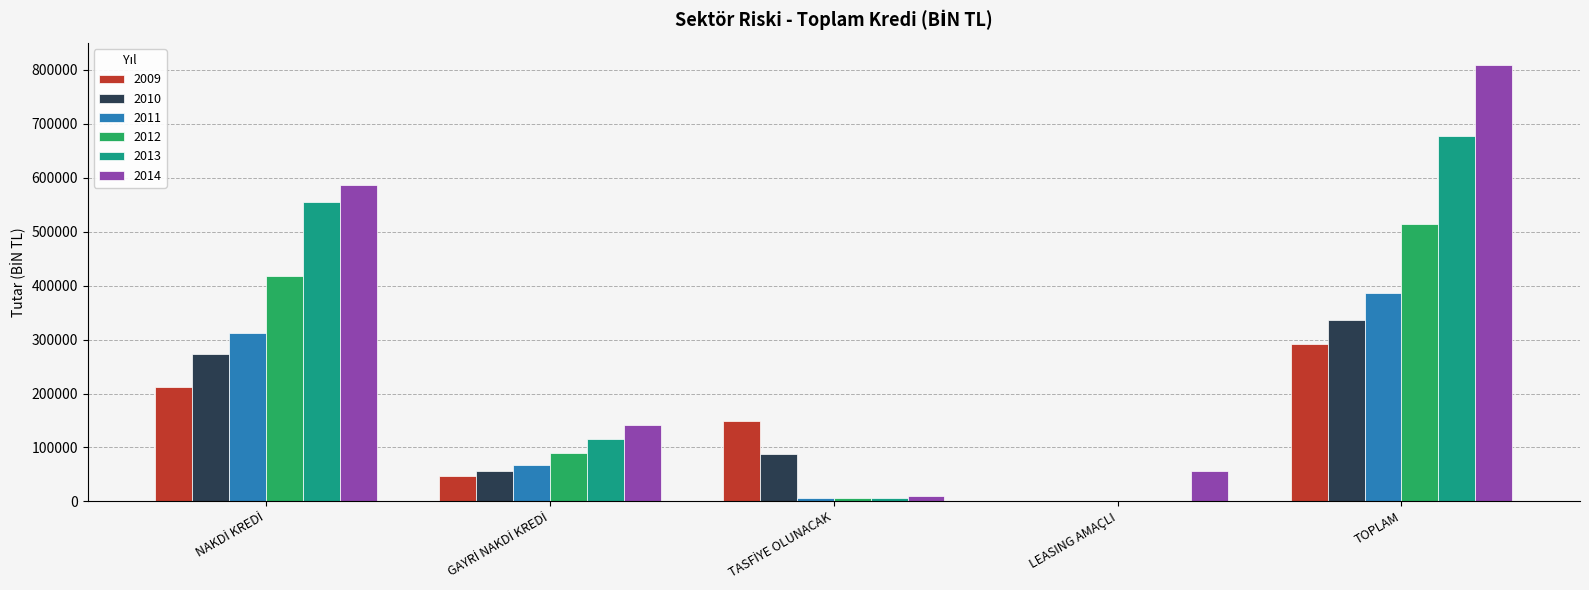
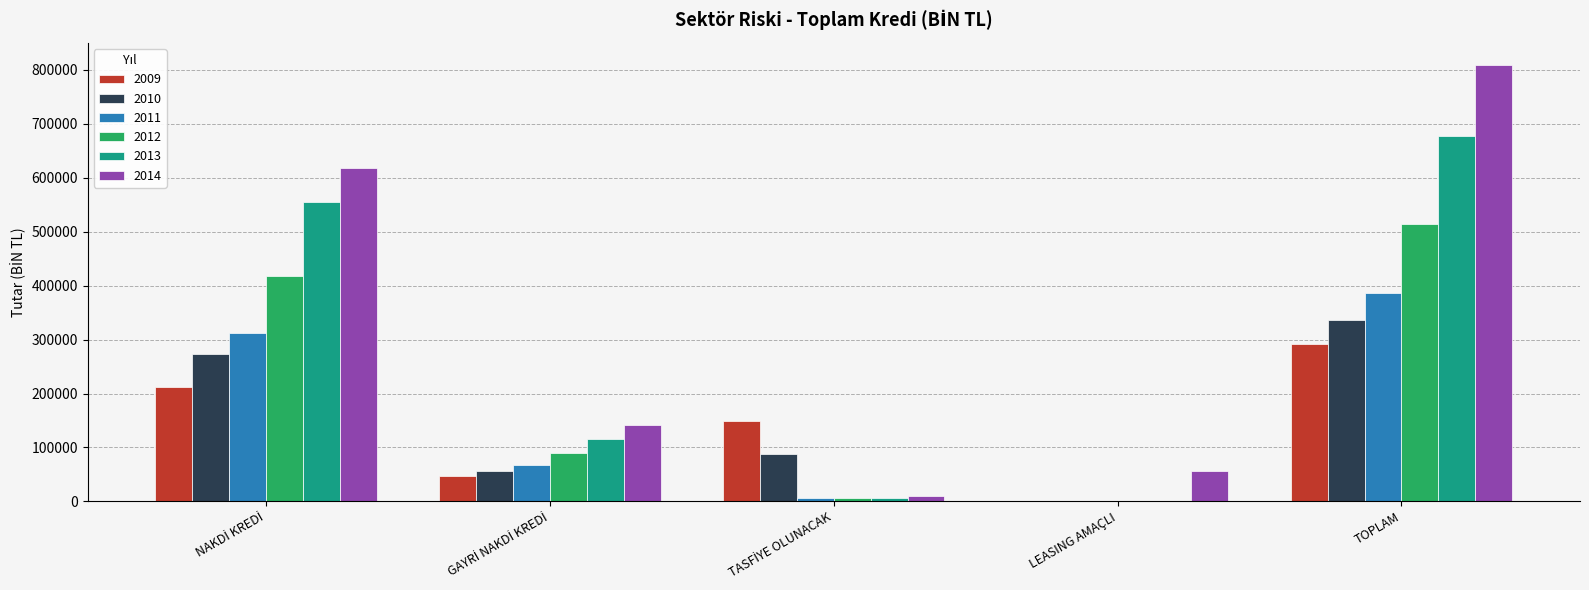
  {
    "2009": {
      "NAKDİ KREDİ": 210000,
      "GAYRİ NAKDİ KREDİ": 50000,
      "TASFİYE OLUNACAK": 150000,
      "TOPLAM": 290000
    },
    "2010": {
      "NAKDİ KREDİ": 270000,
      "GAYRİ NAKDİ KREDİ": 60000,
      "TASFİYE OLUNACAK": 90000,
      "TOPLAM": 340000
    },
    "2011": {
      "NAKDİ KREDİ": 310000,
      "GAYRİ NAKDİ KREDİ": 70000,
      "TASFİYE OLUNACAK": 10000,
      "TOPLAM": 390000
    },
    "2014": {
-     "NAKDİ KREDİ": 590000,
+     "NAKDİ KREDİ": 620000,
      "GAYRİ NAKDİ KREDİ": 140000,
      "TASFİYE OLUNACAK": 10000,
      "LEASING AMAÇLI": 60000,
      "TOPLAM": 810000
    }
  }
